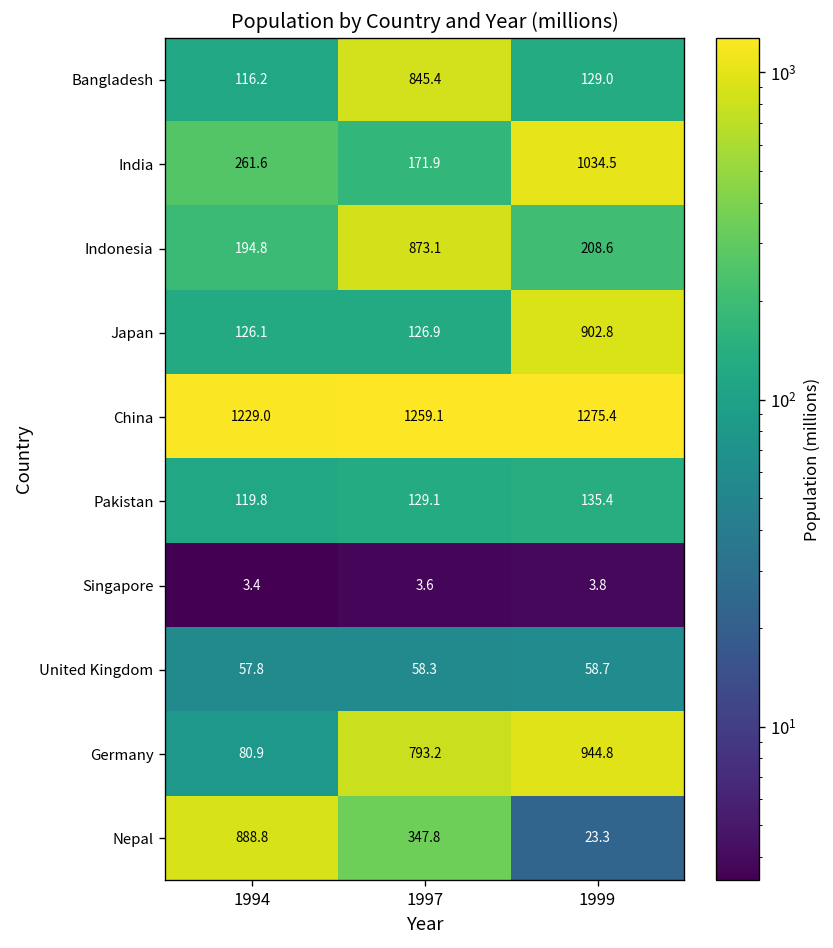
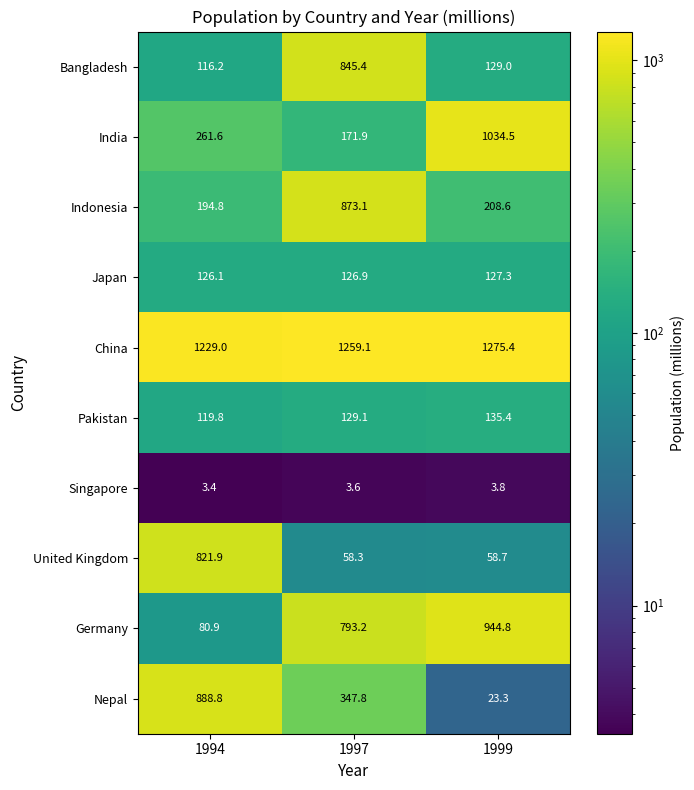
  {
    "Bangladesh": {
      "1994": 116.2,
      "1997": 845.4,
      "1999": 129.0
    },
    "India": {
      "1994": 261.6,
      "1997": 171.9,
      "1999": 1034.5
    },
    "Indonesia": {
      "1994": 194.8,
      "1997": 873.1,
      "1999": 208.6
    },
    "Japan": {
      "1994": 126.1,
      "1997": 126.9,
-     "1999": 902.8
+     "1999": 127.3
    },
    "China": {
      "1994": 1229.0,
      "1997": 1259.1,
      "1999": 1275.4
    },
    "Pakistan": {
      "1994": 119.8,
      "1997": 129.1,
      "1999": 135.4
    },
    "Singapore": {
      "1994": 3.4,
      "1997": 3.6,
      "1999": 3.8
    },
    "United Kingdom": {
-     "1994": 57.8,
+     "1994": 821.9,
      "1997": 58.3,
      "1999": 58.7
    },
    "Germany": {
      "1994": 80.9,
      "1997": 793.2,
      "1999": 944.8
    },
    "Nepal": {
      "1994": 888.8,
      "1997": 347.8,
      "1999": 23.3
    }
  }
